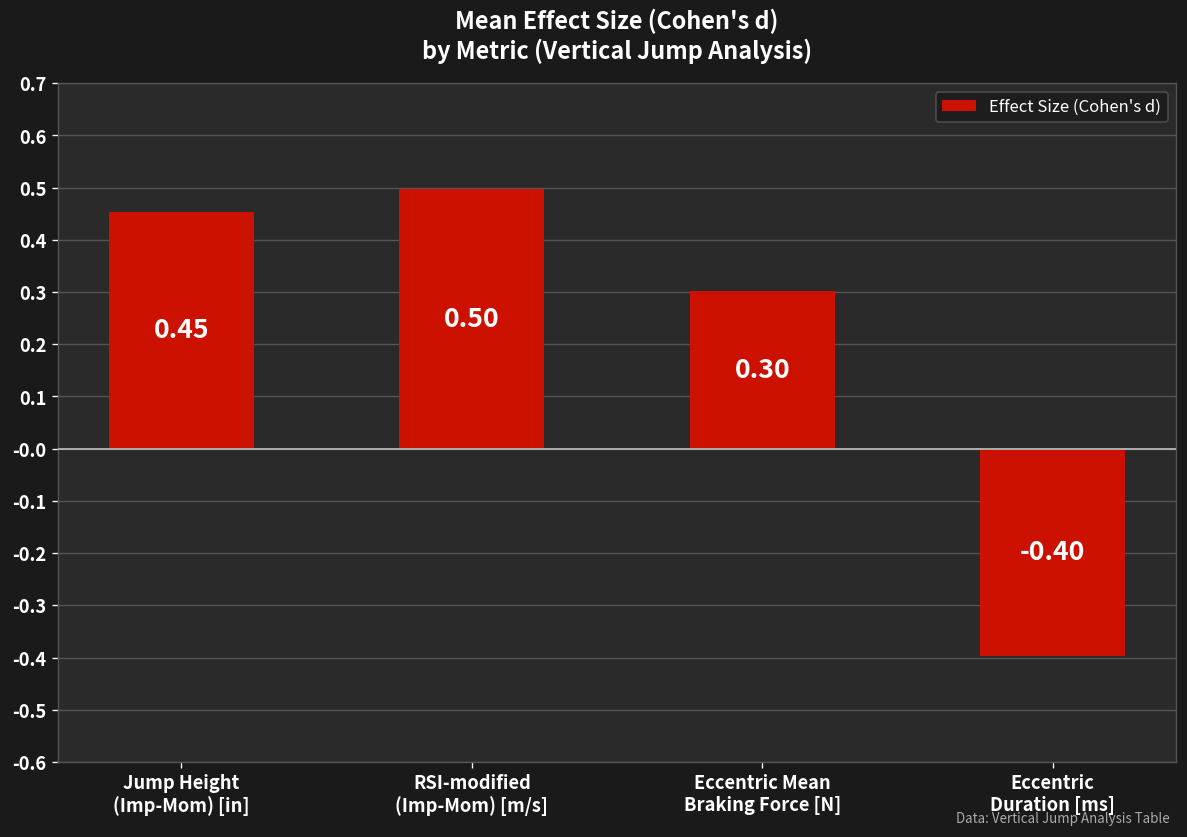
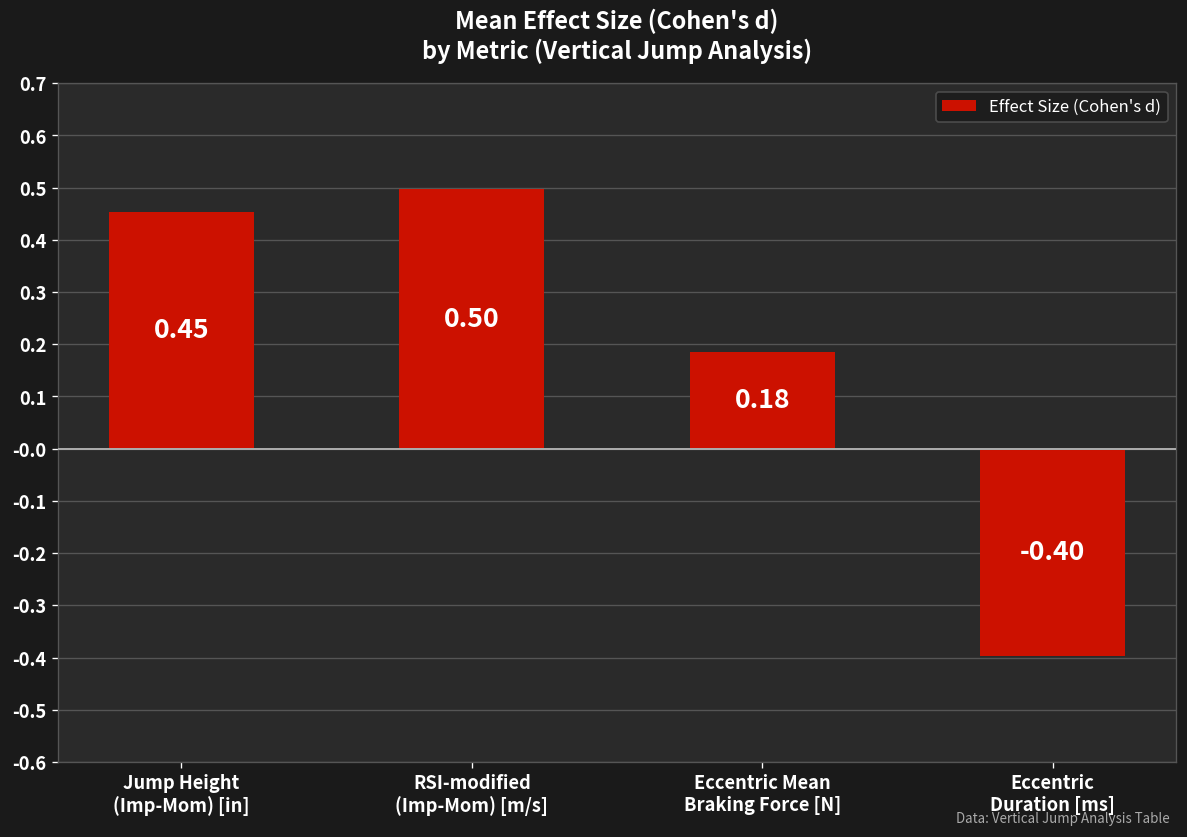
  {
    "Jump Height (Imp-Mom) [in]": 0.45,
    "RSI-modified (Imp-Mom) [m/s]": 0.50,
-   "Eccentric Mean Braking Force [N]": 0.30,
+   "Eccentric Mean Braking Force [N]": 0.18,
    "Eccentric Duration [ms]": -0.40
  }
